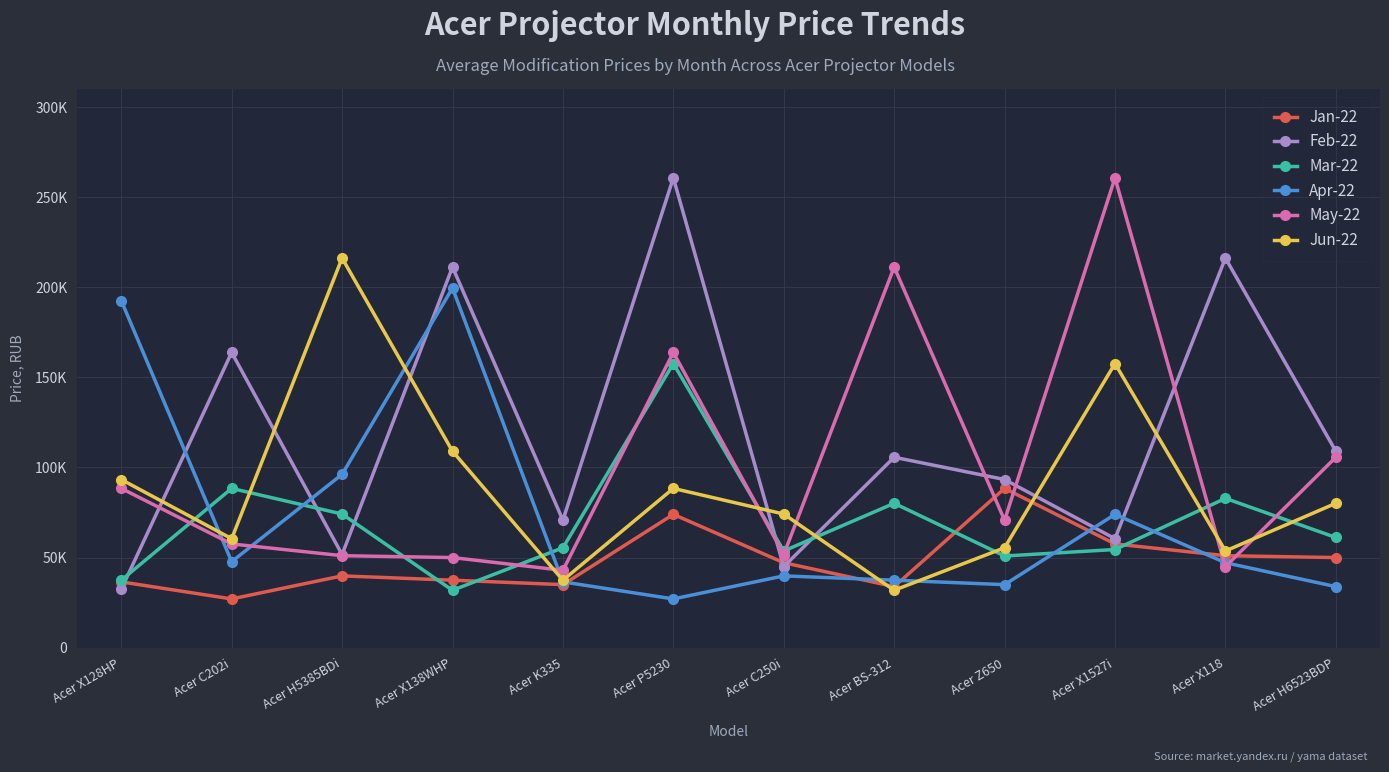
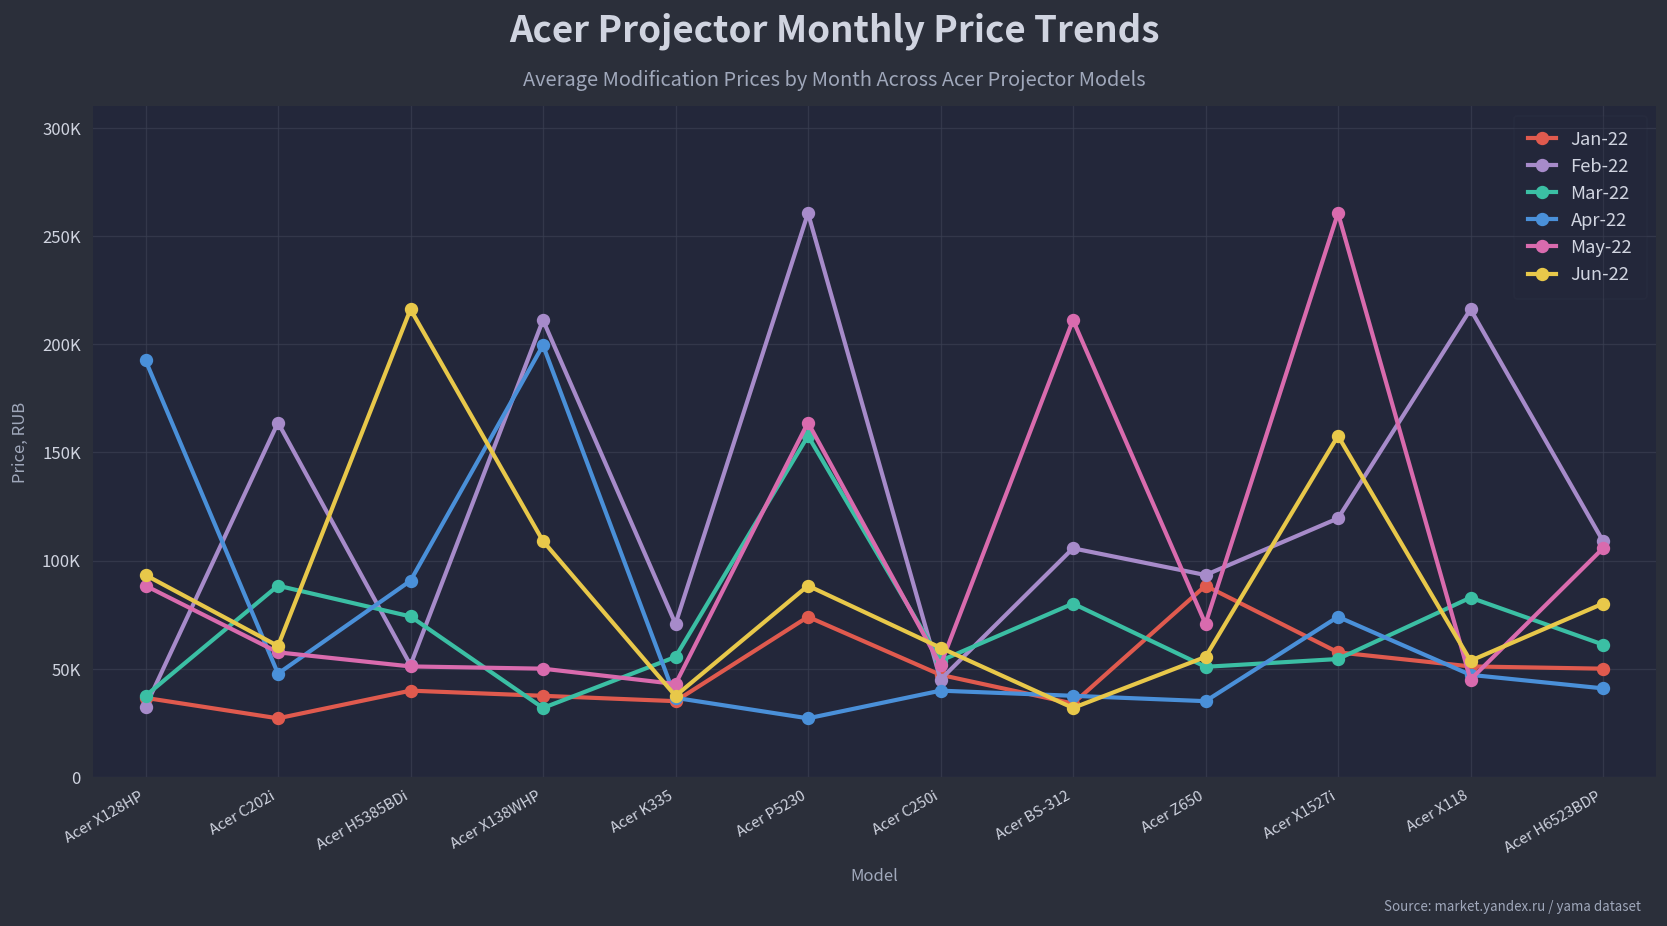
  {
    "Jan-22": {
      "Acer C202i": 27000,
      "Acer H5385BDi": 40000,
      "Acer X138WHP": 37000,
      "Acer K335": 35000,
      "Acer P5230": 74000,
      "Acer C250i": 47000,
      "Acer BS-312": 34000,
      "Acer Z650": 88000,
      "Acer X1527i": 58000,
      "Acer X118": 51000,
      "Acer H6523BDP": 50000
    },
    "Feb-22": {
      "Acer X128HP": 32000,
      "Acer C202i": 164000,
      "Acer X138WHP": 211000,
      "Acer K335": 71000,
      "Acer P5230": 261000,
      "Acer C250i": 45000,
      "Acer BS-312": 106000,
      "Acer Z650": 93000,
-     "Acer X1527i": 61000,
+     "Acer X1527i": 120000,
      "Acer X118": 216000,
      "Acer H6523BDP": 109000
    },
    "Mar-22": {
      "Acer C202i": 88000,
      "Acer H5385BDi": 74000,
      "Acer X138WHP": 32000,
      "Acer K335": 55000,
      "Acer P5230": 158000,
      "Acer C250i": 54000,
      "Acer BS-312": 80000,
      "Acer Z650": 51000,
      "Acer X1527i": 54000,
      "Acer X118": 83000,
      "Acer H6523BDP": 61000
    },
    "Apr-22": {
      "Acer X128HP": 193000,
      "Acer C202i": 48000,
-     "Acer H5385BDi": 96000,
+     "Acer H5385BDi": 91000,
      "Acer X138WHP": 200000,
      "Acer P5230": 27000,
      "Acer C250i": 40000,
      "Acer BS-312": 37000,
      "Acer Z650": 35000,
      "Acer X1527i": 74000,
      "Acer X118": 47000,
-     "Acer H6523BDP": 34000
+     "Acer H6523BDP": 41000
    },
    "May-22": {
      "Acer X128HP": 88000,
      "Acer C202i": 58000,
      "Acer X138WHP": 50000,
      "Acer K335": 43000,
      "Acer P5230": 164000,
      "Acer C250i": 52000,
      "Acer BS-312": 211000,
      "Acer Z650": 71000,
      "Acer X1527i": 261000,
      "Acer X118": 45000,
      "Acer H6523BDP": 106000
    },
    "Jun-22": {
      "Acer X128HP": 93000,
      "Acer C202i": 61000,
      "Acer H5385BDi": 216000,
      "Acer X138WHP": 109000,
      "Acer P5230": 88000,
-     "Acer C250i": 74000,
+     "Acer C250i": 60000,
      "Acer BS-312": 32000,
      "Acer Z650": 55000,
      "Acer X1527i": 158000,
      "Acer X118": 54000,
      "Acer H6523BDP": 80000
    }
  }
